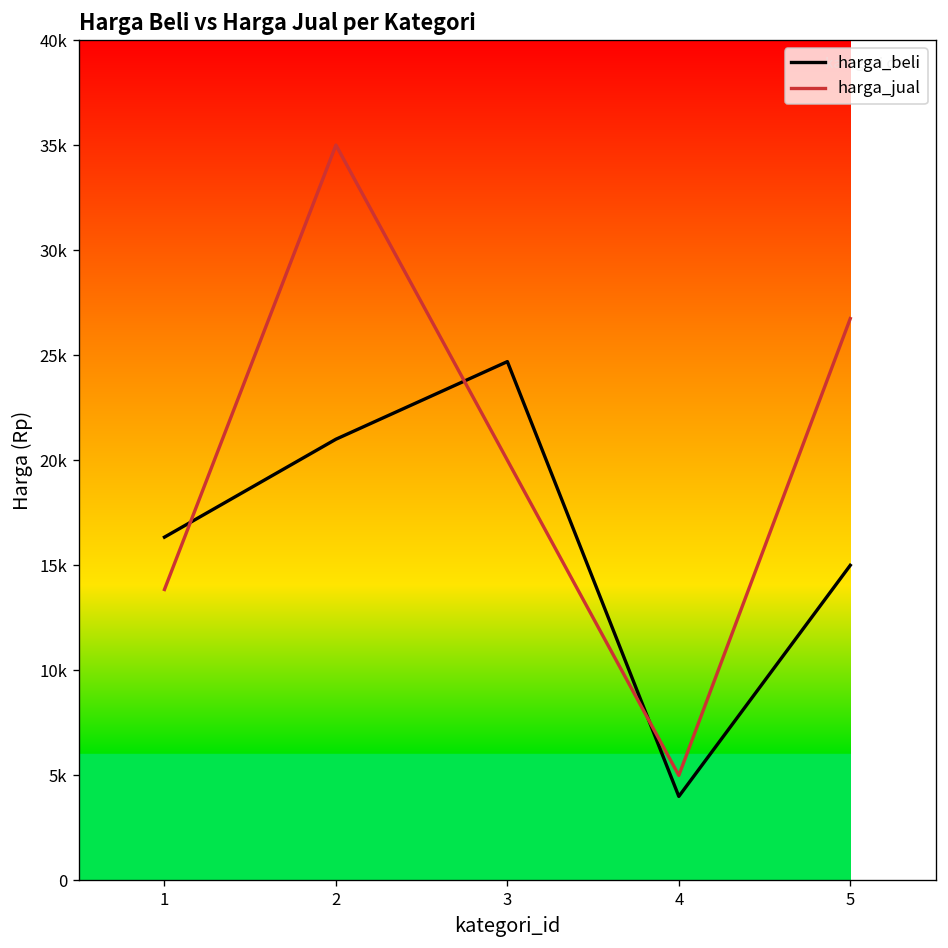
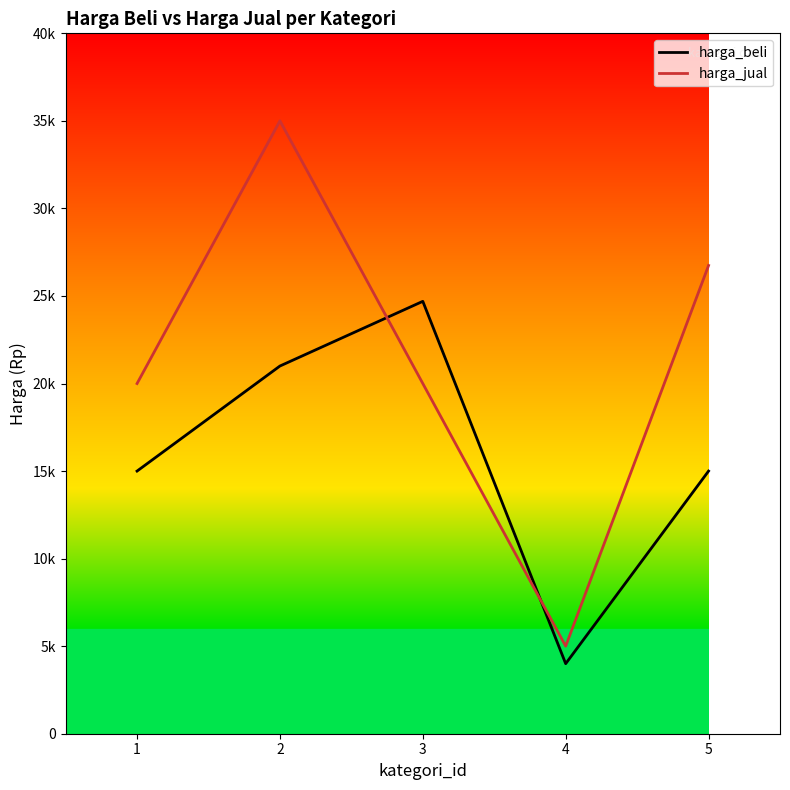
  {
    "harga_beli": {
-     "1": 16300,
+     "1": 15000,
      "2": 21000,
      "3": 24700,
      "4": 4000,
      "5": 15000
    },
    "harga_jual": {
-     "1": 13800,
+     "1": 20000,
      "2": 35000,
      "3": 20000,
      "4": 5000,
      "5": 26700
    }
  }
